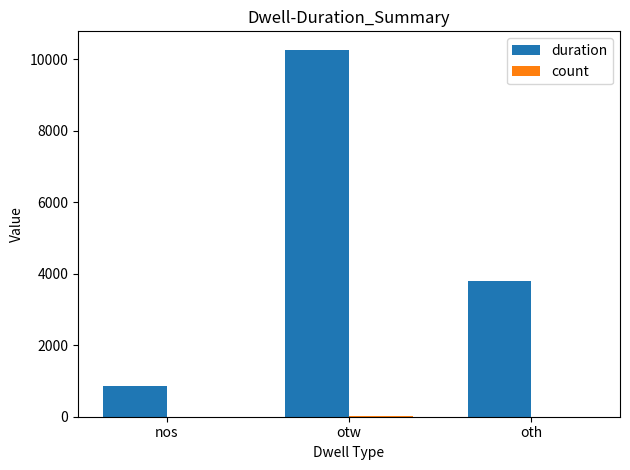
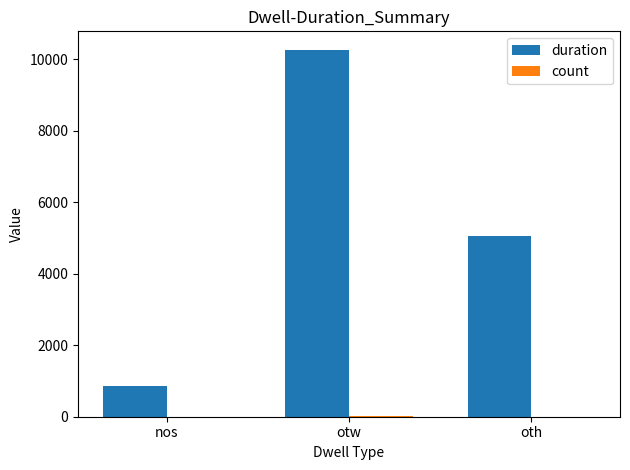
  {
    "duration": {
      "nos": 900,
      "otw": 10300,
-     "oth": 3800
+     "oth": 5100
    }
  }
